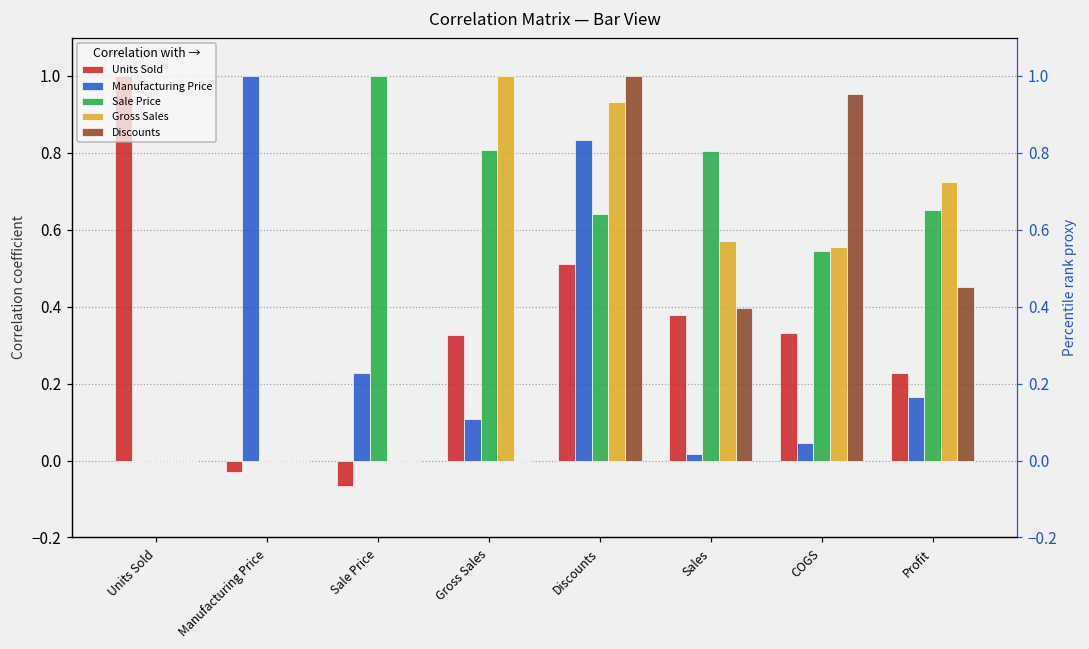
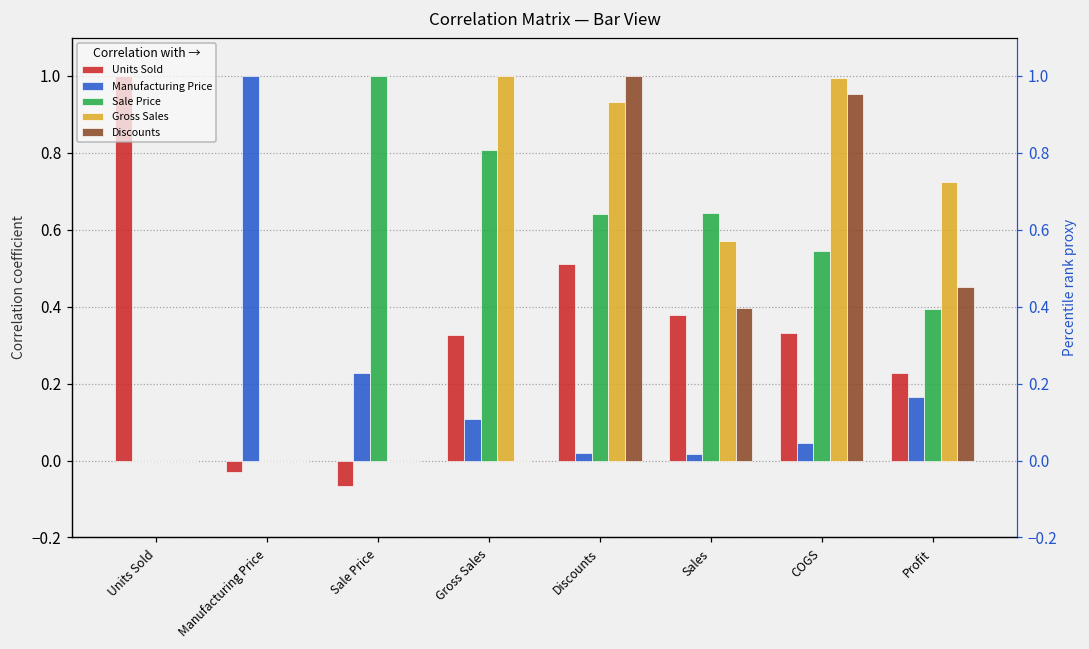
  {
    "Units Sold": {
      "Manufacturing Price": -0.03,
      "Sale Price": -0.07,
      "Gross Sales": 0.33,
      "Discounts": 0.51,
      "Sales": 0.38,
      "COGS": 0.33,
      "Profit": 0.23
    },
    "Manufacturing Price": {
      "Units Sold": 0.00,
      "Manufacturing Price": 1.00,
      "Sale Price": 0.23,
      "Gross Sales": 0.11,
-     "Discounts": 0.83,
+     "Discounts": 0.02,
      "Sales": 0.02,
      "COGS": 0.05,
      "Profit": 0.17
    },
    "Sale Price": {
      "Units Sold": 0.00,
      "Manufacturing Price": 0.00,
      "Sale Price": 1.00,
      "Gross Sales": 0.81,
      "Discounts": 0.64,
-     "Sales": 0.81,
+     "Sales": 0.64,
      "COGS": 0.55,
-     "Profit": 0.65
+     "Profit": 0.39
    },
    "Gross Sales": {
      "Units Sold": 0.00,
      "Manufacturing Price": 0.00,
      "Sale Price": 0.00,
      "Gross Sales": 1.00,
      "Discounts": 0.93,
      "Sales": 0.57,
-     "COGS": 0.56,
+     "COGS": 0.99,
      "Profit": 0.72
    },
    "Discounts": {
      "Units Sold": 0.00,
      "Manufacturing Price": 0.00,
      "Sale Price": 0.00,
      "Gross Sales": 0.00,
      "Discounts": 1.00,
      "Sales": 0.40,
      "COGS": 0.95,
      "Profit": 0.45
    }
  }
